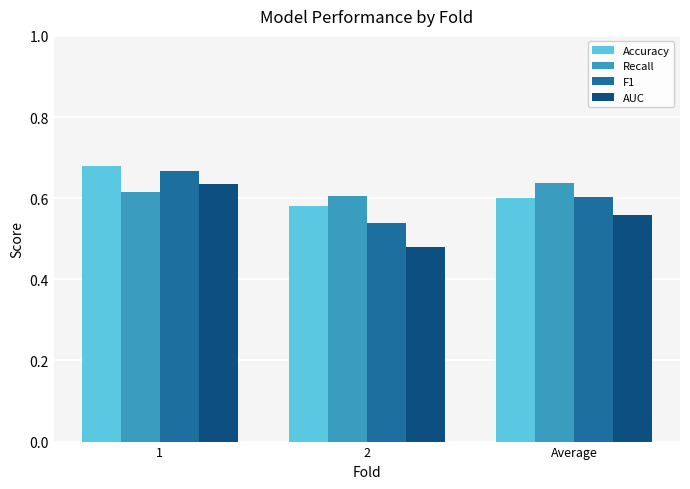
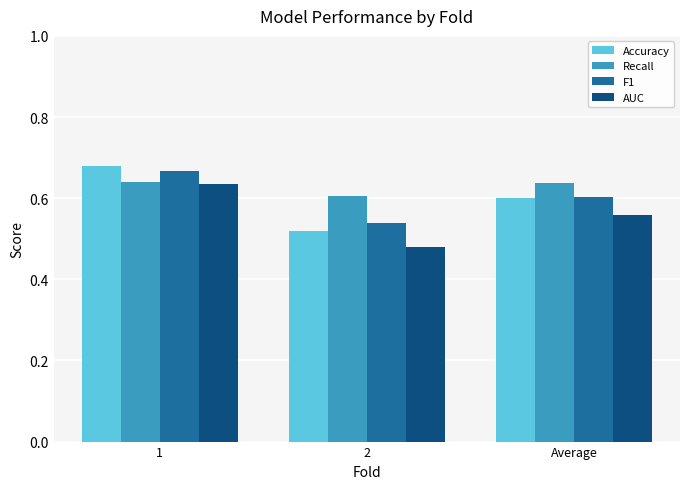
  {
    "Accuracy": {
      "1": 0.68,
-     "2": 0.58,
+     "2": 0.52,
      "Average": 0.60
    },
    "Recall": {
-     "1": 0.62,
+     "1": 0.64,
      "2": 0.61,
      "Average": 0.64
    }
  }
